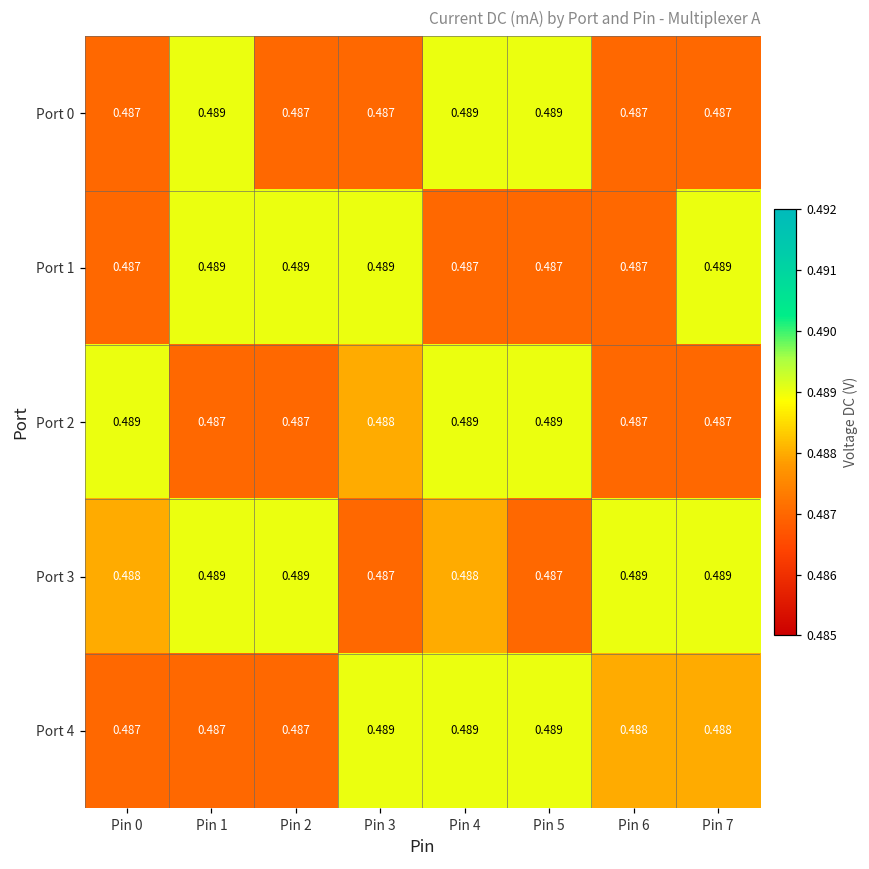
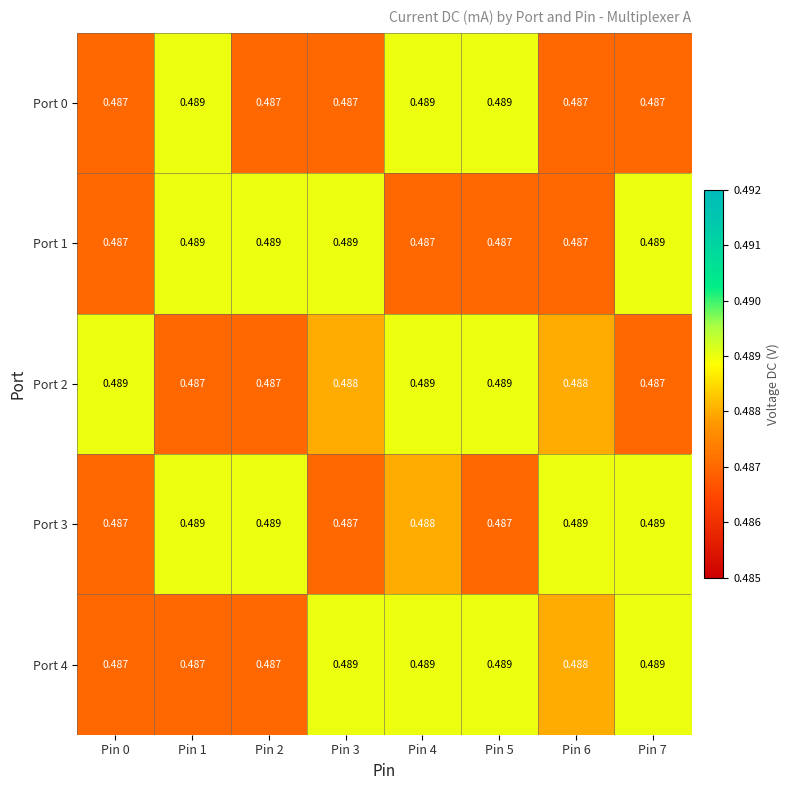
  {
    "Port 0": {
      "Pin 0": 0.487,
      "Pin 1": 0.489,
      "Pin 2": 0.487,
      "Pin 3": 0.487,
      "Pin 4": 0.489,
      "Pin 5": 0.489,
      "Pin 6": 0.487,
      "Pin 7": 0.487
    },
    "Port 1": {
      "Pin 0": 0.487,
      "Pin 1": 0.489,
      "Pin 2": 0.489,
      "Pin 3": 0.489,
      "Pin 4": 0.487,
      "Pin 5": 0.487,
      "Pin 6": 0.487,
      "Pin 7": 0.489
    },
    "Port 2": {
      "Pin 0": 0.489,
      "Pin 1": 0.487,
      "Pin 2": 0.487,
      "Pin 3": 0.488,
      "Pin 4": 0.489,
      "Pin 5": 0.489,
-     "Pin 6": 0.487,
+     "Pin 6": 0.488,
      "Pin 7": 0.487
    },
    "Port 3": {
-     "Pin 0": 0.488,
+     "Pin 0": 0.487,
      "Pin 1": 0.489,
      "Pin 2": 0.489,
      "Pin 3": 0.487,
      "Pin 4": 0.488,
      "Pin 5": 0.487,
      "Pin 6": 0.489,
      "Pin 7": 0.489
    },
    "Port 4": {
      "Pin 0": 0.487,
      "Pin 1": 0.487,
      "Pin 2": 0.487,
      "Pin 3": 0.489,
      "Pin 4": 0.489,
      "Pin 5": 0.489,
      "Pin 6": 0.488,
-     "Pin 7": 0.488
+     "Pin 7": 0.489
    }
  }
